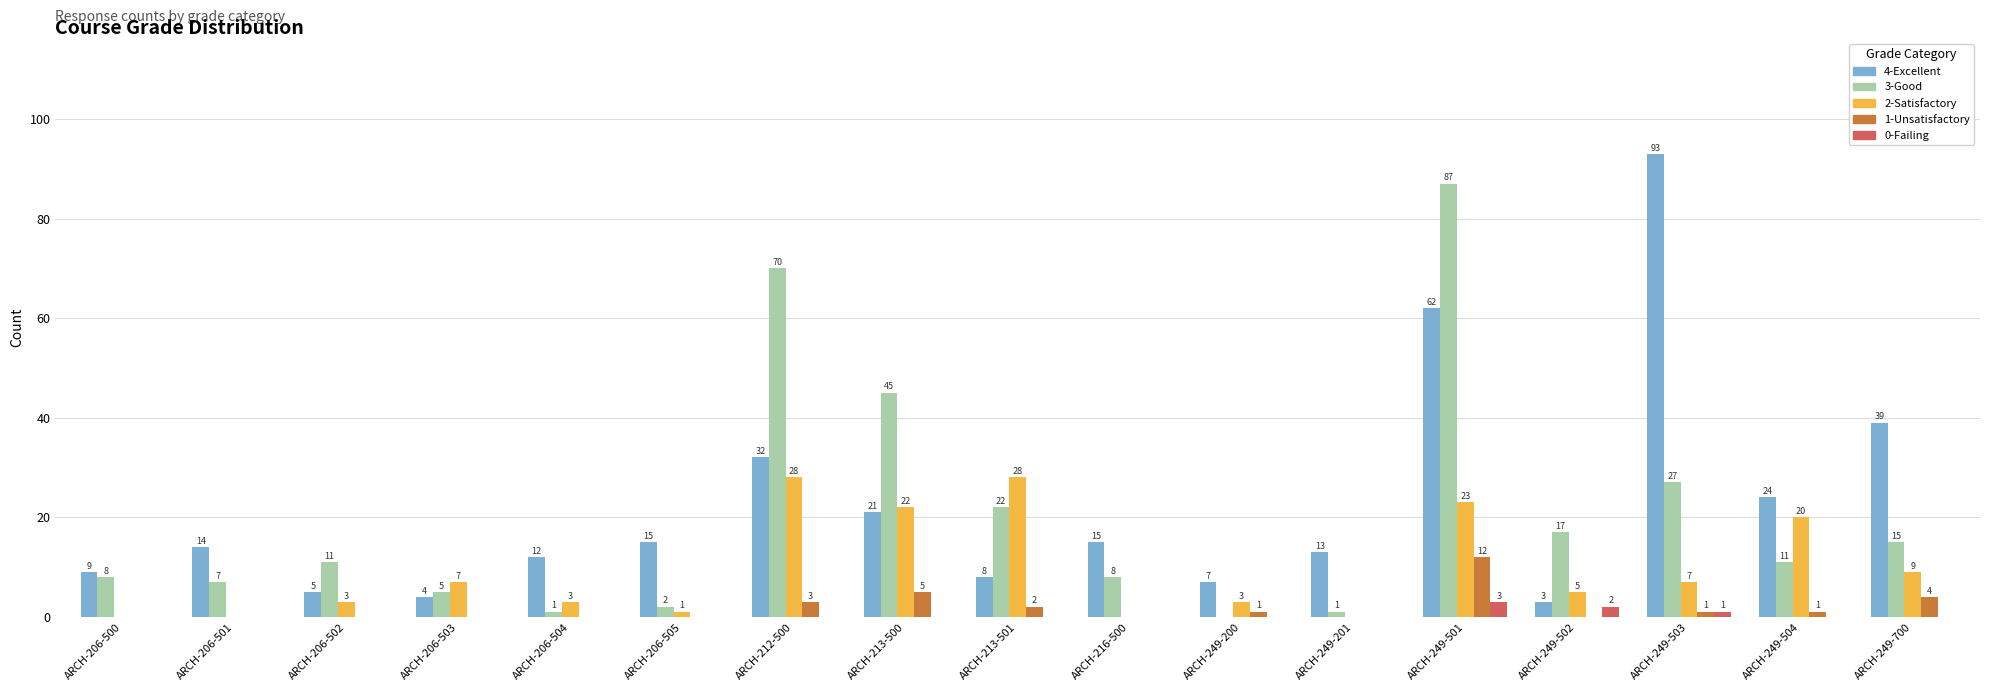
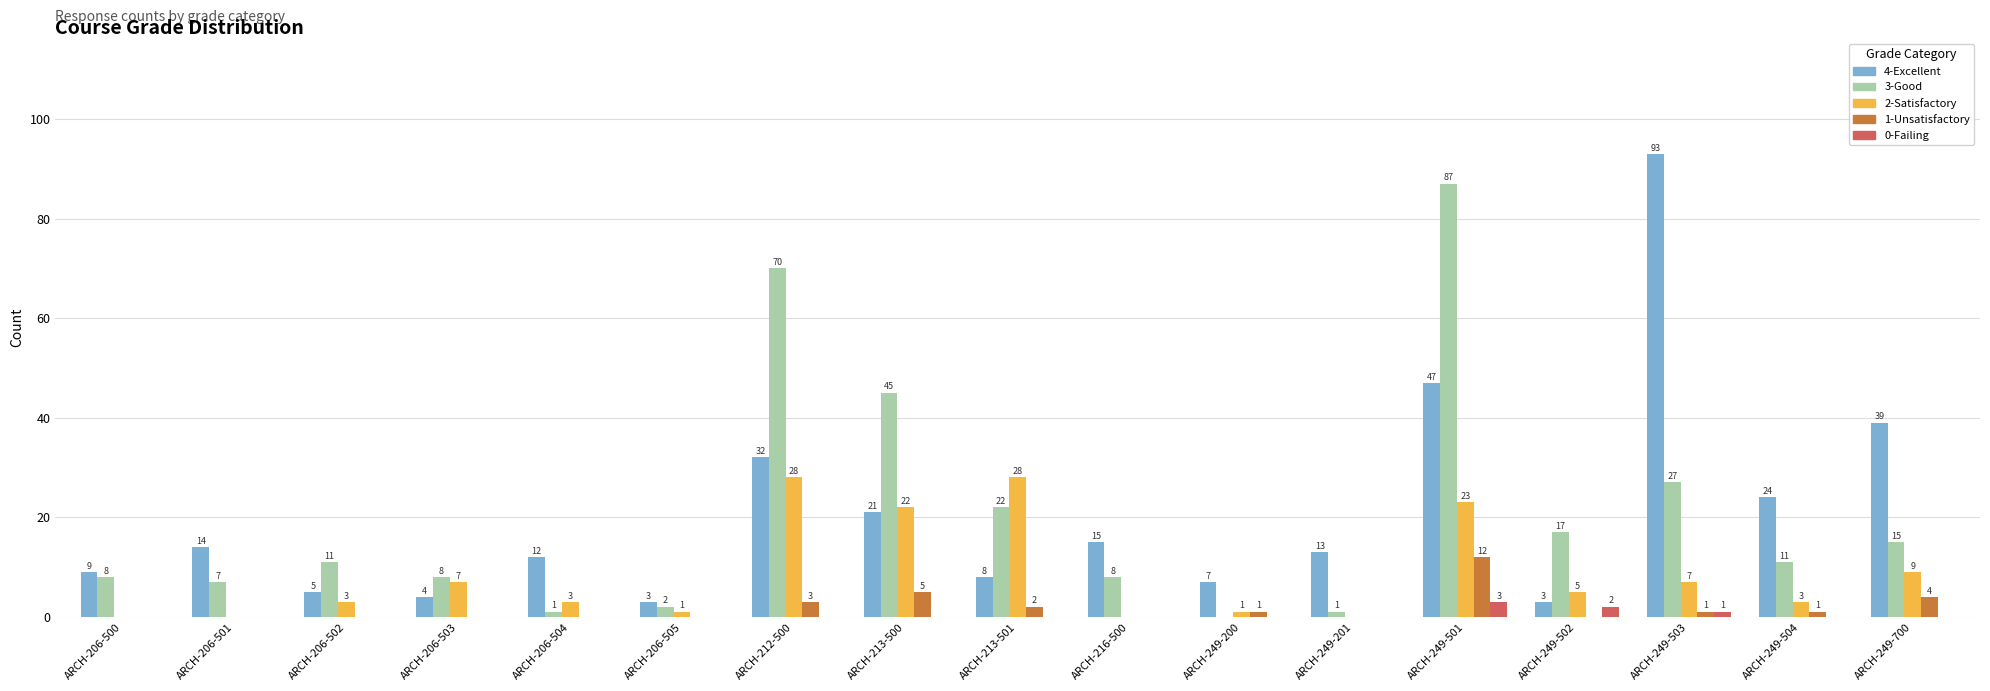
  {
    "4-Excellent": {
      "ARCH-206-500": 9,
      "ARCH-206-501": 14,
      "ARCH-206-502": 5,
      "ARCH-206-503": 4,
      "ARCH-206-504": 12,
-     "ARCH-206-505": 15,
+     "ARCH-206-505": 3,
      "ARCH-212-500": 32,
      "ARCH-213-500": 21,
      "ARCH-213-501": 8,
      "ARCH-216-500": 15,
      "ARCH-249-200": 7,
      "ARCH-249-201": 13,
-     "ARCH-249-501": 62,
+     "ARCH-249-501": 47,
      "ARCH-249-502": 3,
      "ARCH-249-503": 93,
      "ARCH-249-504": 24,
      "ARCH-249-700": 39
    },
    "3-Good": {
      "ARCH-206-500": 8,
      "ARCH-206-501": 7,
      "ARCH-206-502": 11,
-     "ARCH-206-503": 5,
+     "ARCH-206-503": 8,
      "ARCH-206-504": 1,
      "ARCH-206-505": 2,
      "ARCH-212-500": 70,
      "ARCH-213-500": 45,
      "ARCH-213-501": 22,
      "ARCH-216-500": 8,
      "ARCH-249-201": 1,
      "ARCH-249-501": 87,
      "ARCH-249-502": 17,
      "ARCH-249-503": 27,
      "ARCH-249-504": 11,
      "ARCH-249-700": 15
    },
    "2-Satisfactory": {
      "ARCH-206-502": 3,
      "ARCH-206-503": 7,
      "ARCH-206-504": 3,
      "ARCH-206-505": 1,
      "ARCH-212-500": 28,
      "ARCH-213-500": 22,
      "ARCH-213-501": 28,
-     "ARCH-249-200": 3,
+     "ARCH-249-200": 1,
      "ARCH-249-501": 23,
      "ARCH-249-502": 5,
      "ARCH-249-503": 7,
-     "ARCH-249-504": 20,
+     "ARCH-249-504": 3,
      "ARCH-249-700": 9
    }
  }
